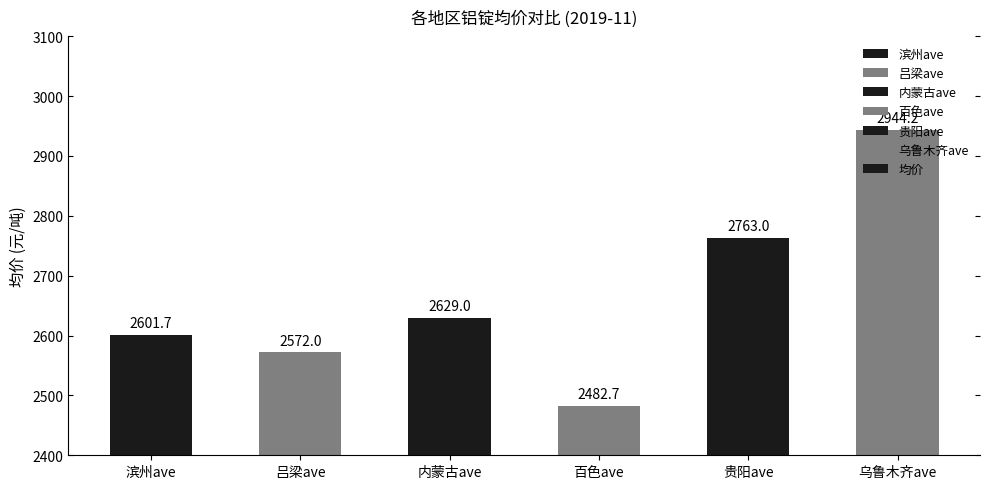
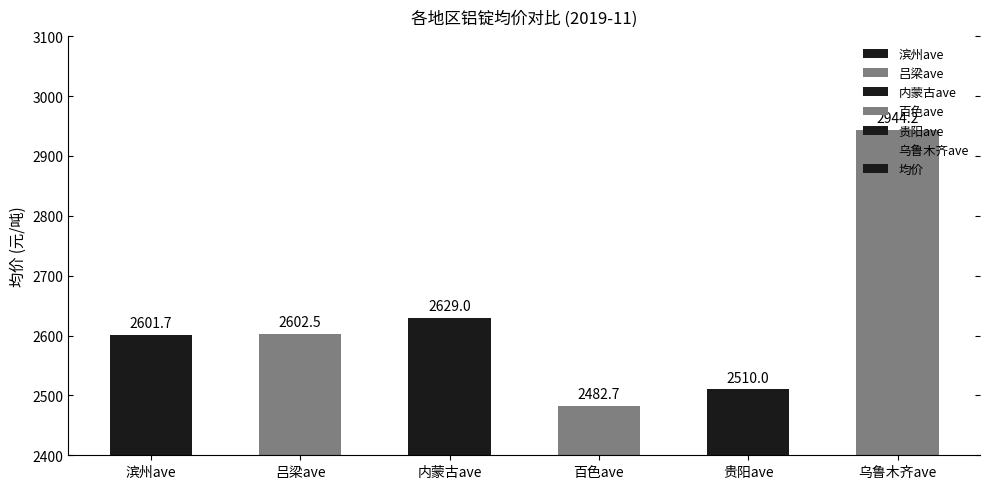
  {
    "滨州ave": 2601.7,
-   "吕梁ave": 2572.0,
+   "吕梁ave": 2602.5,
    "内蒙古ave": 2629.0,
    "百色ave": 2482.7,
-   "贵阳ave": 2763.0,
+   "贵阳ave": 2510.0,
    "乌鲁木齐ave": 2944.2
  }
